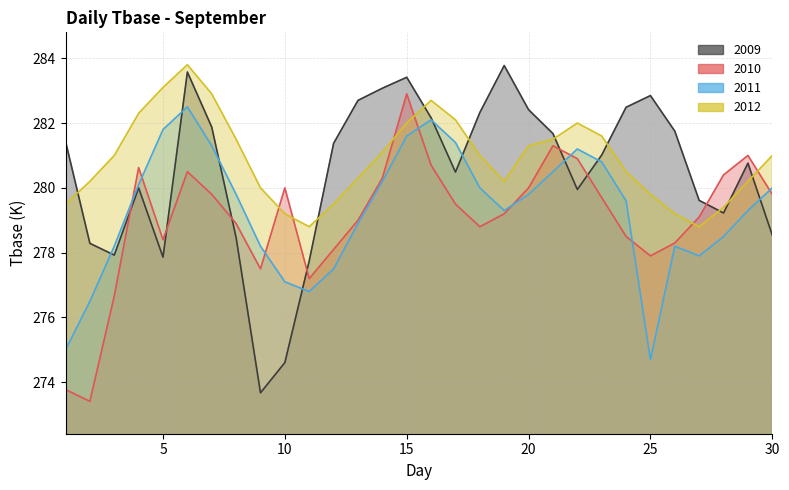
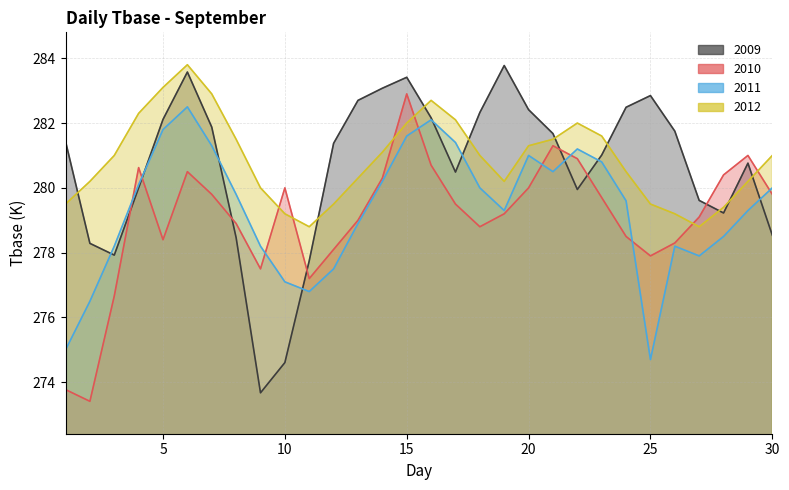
  {
    "2009": {
-     "5": 277.9,
+     "5": 282.1,
      "10": 274.6,
      "15": 283.4,
      "20": 282.4,
      "25": 282.8,
      "30": 278.5
    },
    "2010": {
      "5": 278.4,
      "10": 280.0,
      "15": 282.9,
      "20": 280.0,
      "25": 277.9,
      "30": 279.8
    },
    "2011": {
      "5": 281.8,
      "10": 277.1,
      "15": 281.6,
-     "20": 279.8,
+     "20": 281.0,
      "25": 274.7,
      "30": 280.0
    },
    "2012": {
      "5": 283.1,
      "10": 279.2,
      "15": 282.0,
      "20": 281.3,
-     "25": 279.8,
+     "25": 279.5,
      "30": 281.0
    }
  }
